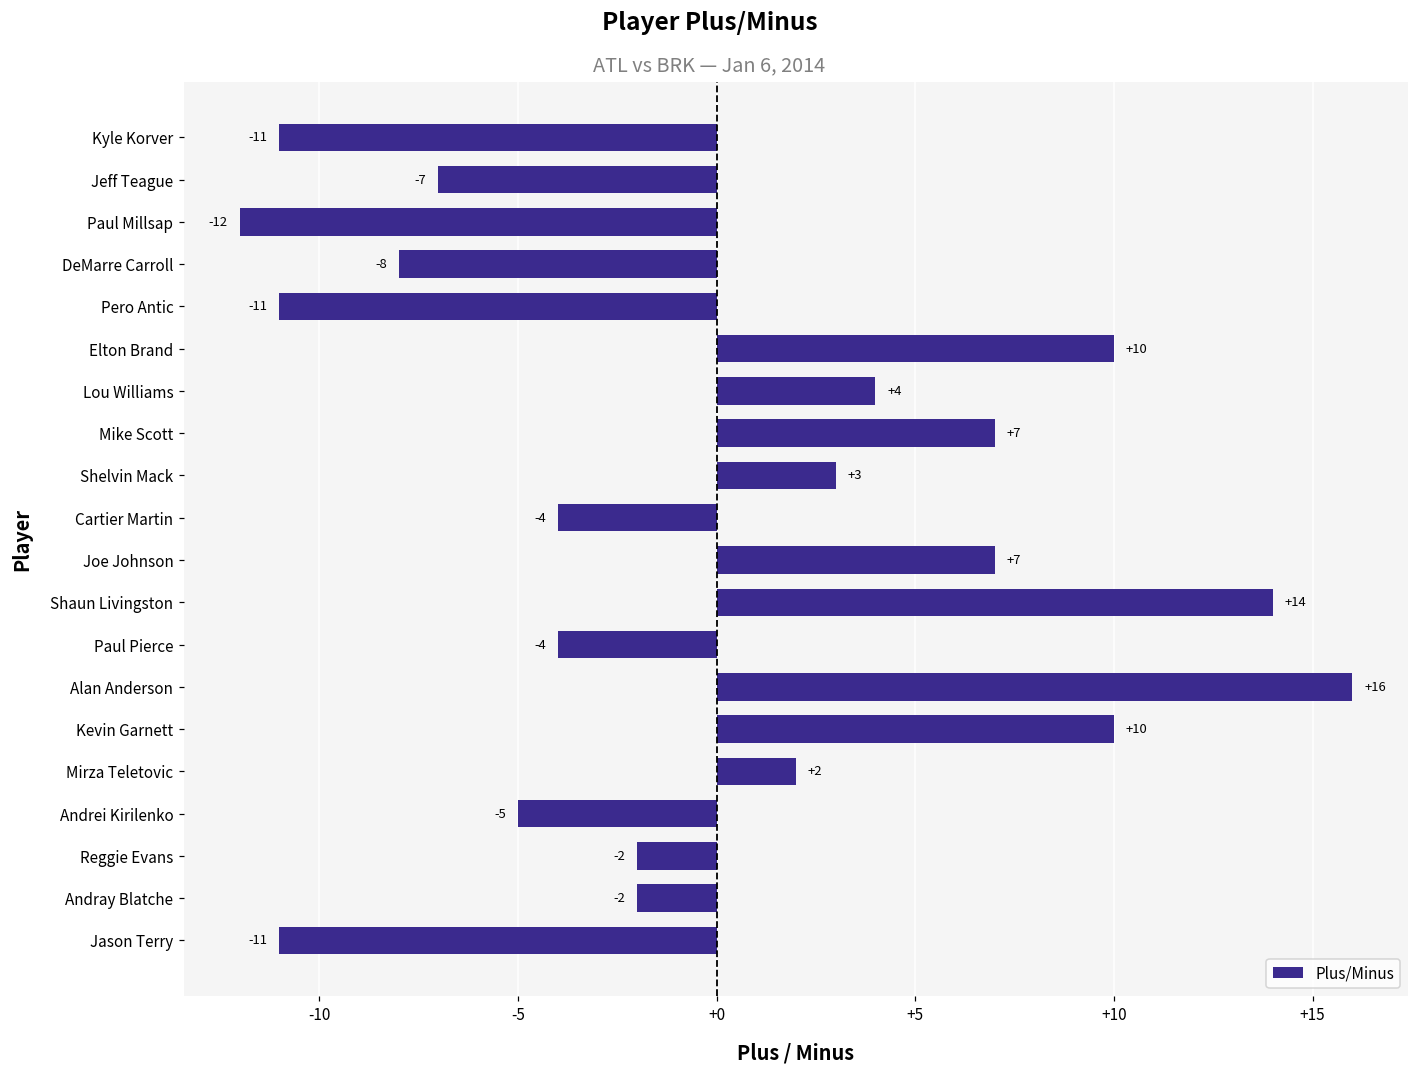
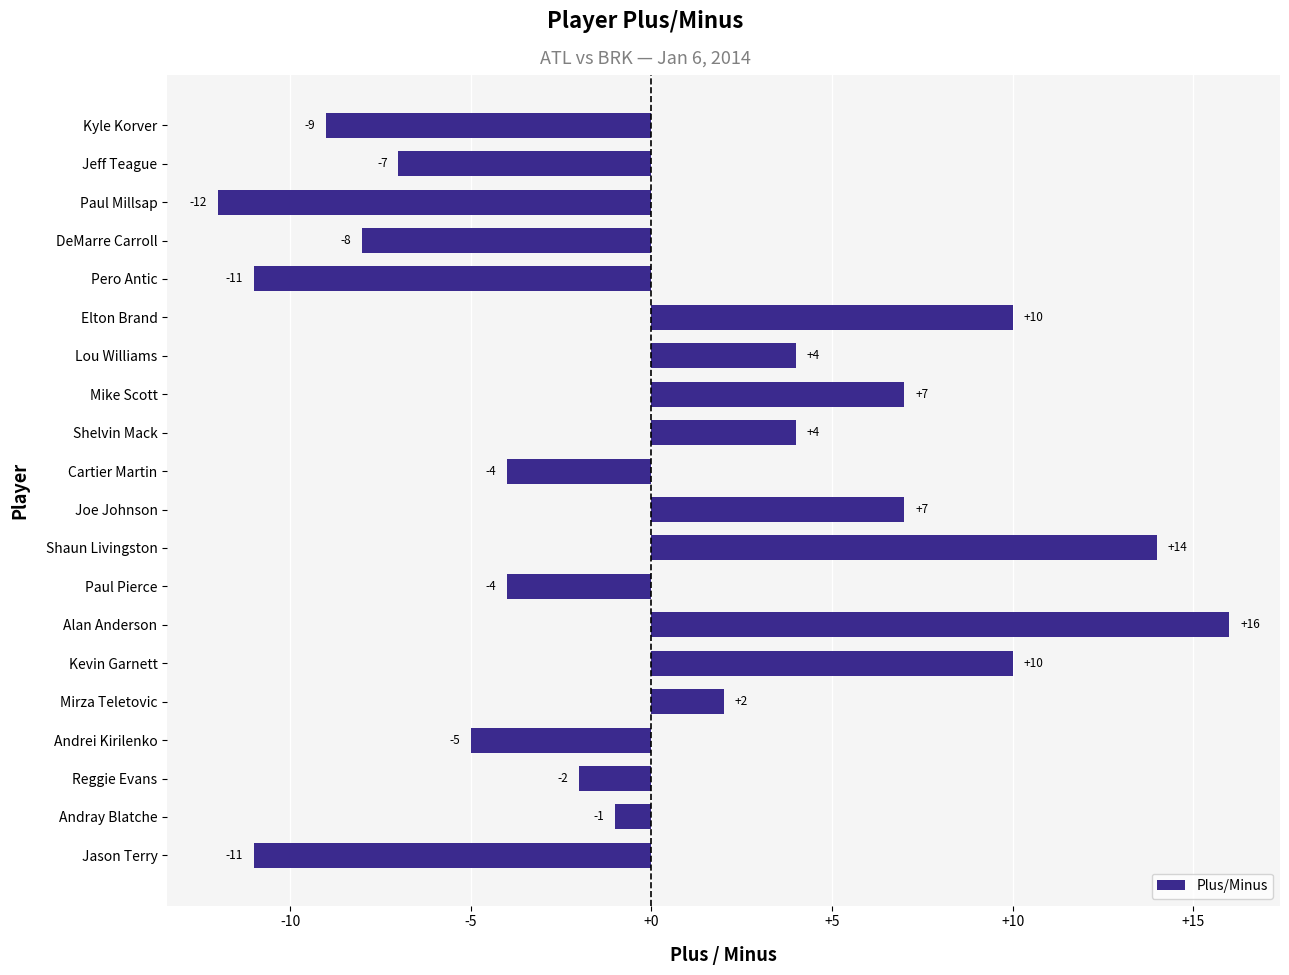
  {
-   "Kyle Korver": "-11",
+   "Kyle Korver": "-9",
    "Jeff Teague": "-7",
    "Paul Millsap": "-12",
    "DeMarre Carroll": "-8",
    "Pero Antic": "-11",
    "Elton Brand": "+10",
    "Lou Williams": "+4",
    "Mike Scott": "+7",
-   "Shelvin Mack": "+3",
+   "Shelvin Mack": "+4",
    "Cartier Martin": "-4",
    "Joe Johnson": "+7",
    "Shaun Livingston": "+14",
    "Paul Pierce": "-4",
    "Alan Anderson": "+16",
    "Kevin Garnett": "+10",
    "Mirza Teletovic": "+2",
    "Andrei Kirilenko": "-5",
    "Reggie Evans": "-2",
-   "Andray Blatche": "-2",
+   "Andray Blatche": "-1",
    "Jason Terry": "-11"
  }
